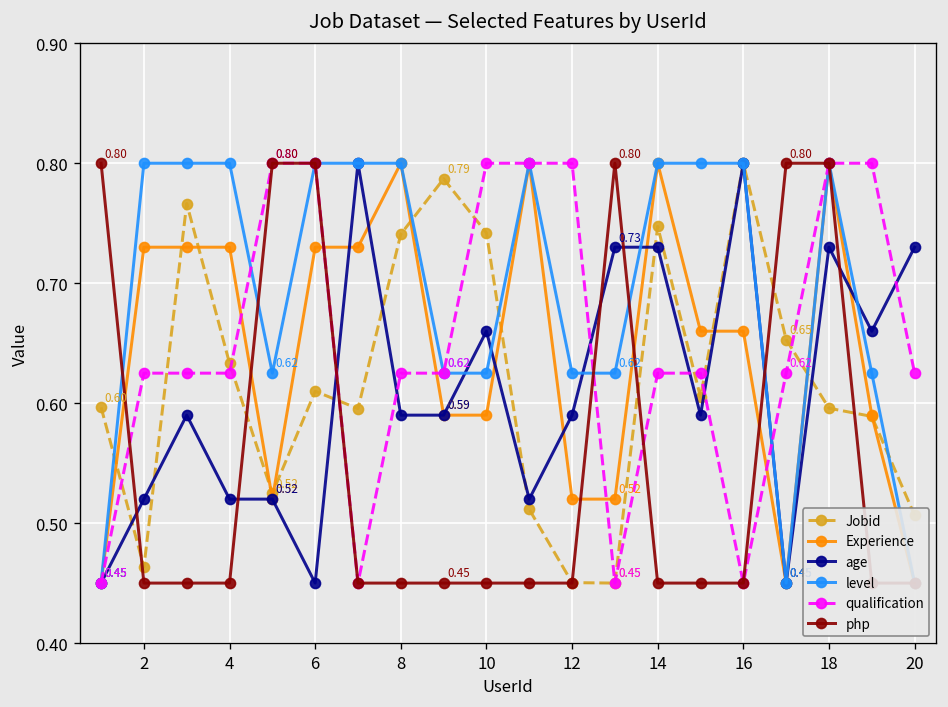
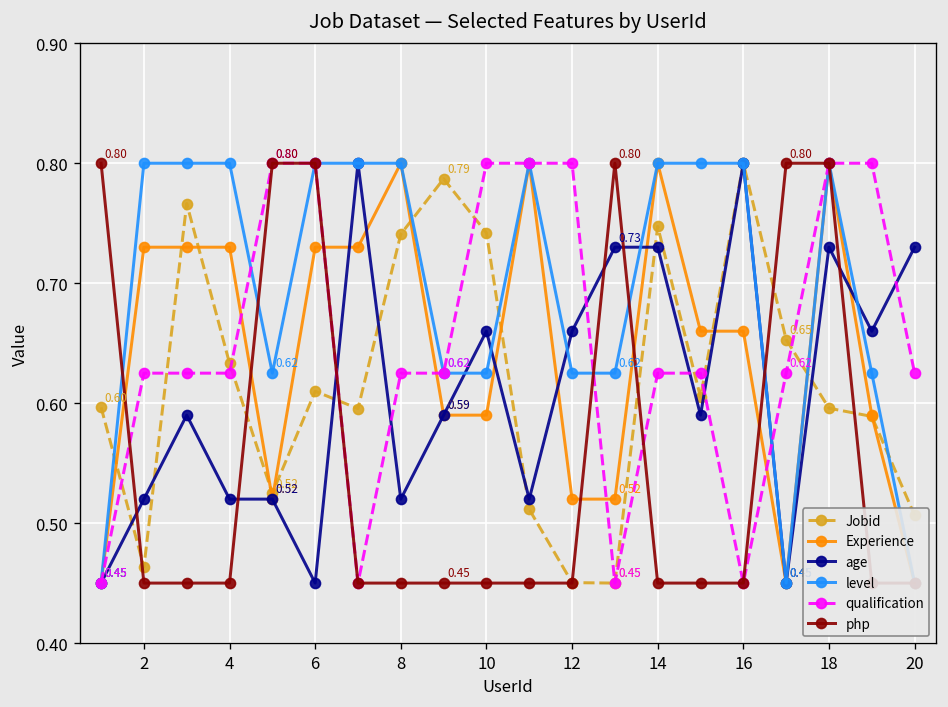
  {
    "age": {
      "2": 0.52,
      "4": 0.52,
      "6": 0.45,
-     "8": 0.59,
+     "8": 0.52,
      "10": 0.66,
-     "12": 0.59,
+     "12": 0.66,
      "18": 0.73,
      "20": 0.73
    },
    "level": {
      "4": 0.80,
      "12": 0.63
    },
    "qualification": {
      "2": 0.63,
      "4": 0.63,
      "8": 0.63,
      "10": 0.80,
      "12": 0.80,
      "20": 0.63
    },
    "php": {
      "4": 0.45,
      "8": 0.45
    }
  }
